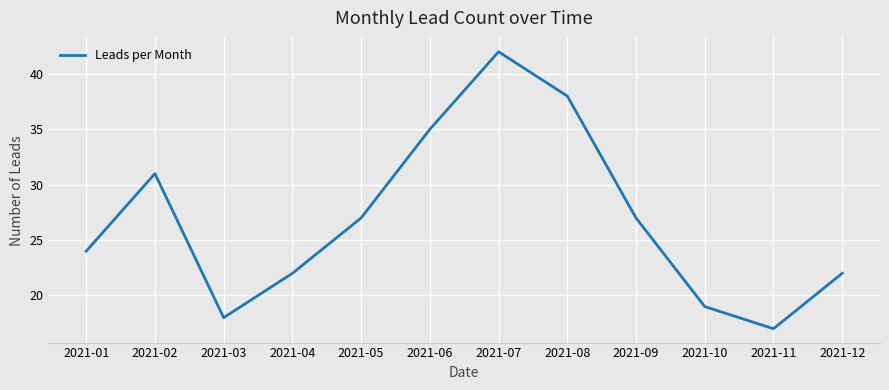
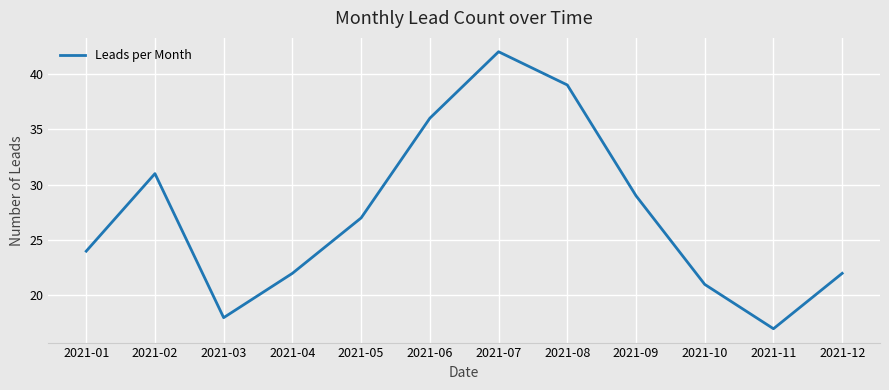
  {
    "2021-01": 24,
    "2021-02": 31,
    "2021-03": 18,
    "2021-04": 22,
    "2021-05": 27,
-   "2021-06": 35,
+   "2021-06": 36,
    "2021-07": 42,
-   "2021-08": 38,
-   "2021-09": 27,
-   "2021-10": 19,
+   "2021-08": 39,
+   "2021-09": 29,
+   "2021-10": 21,
    "2021-11": 17,
    "2021-12": 22
  }
